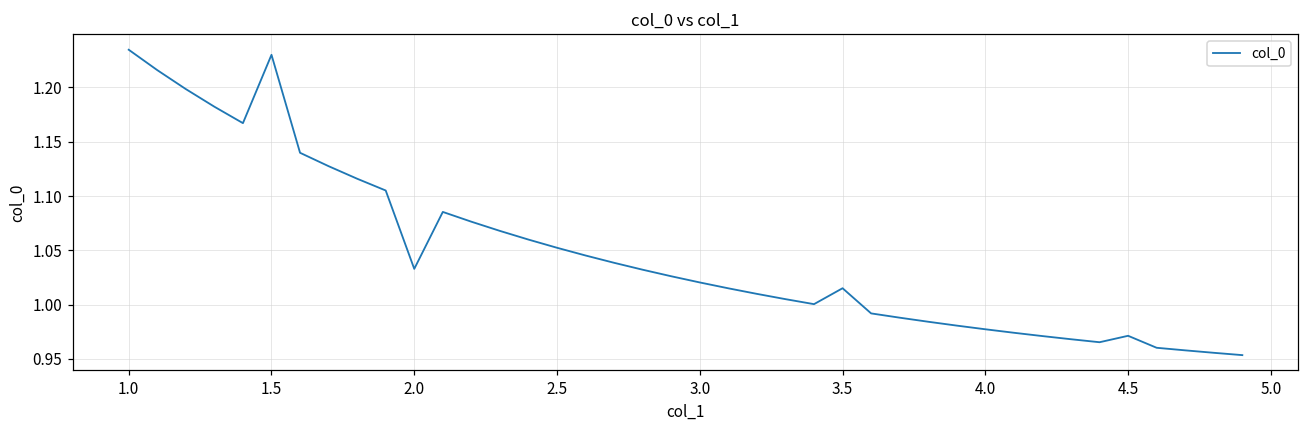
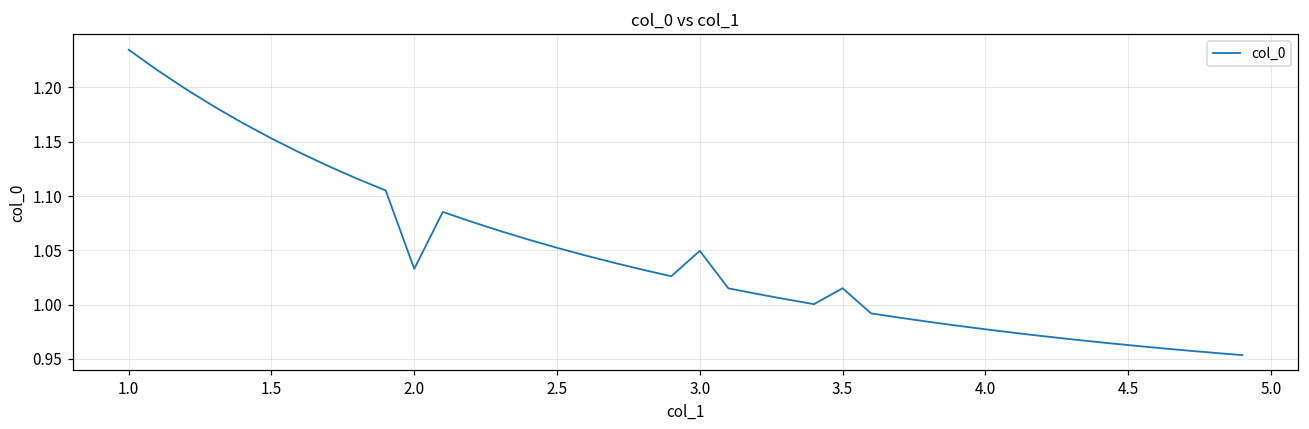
  {
    "1.0": 1.23,
-   "1.5": 1.23,
+   "1.5": 1.15,
    "2.0": 1.03,
    "2.5": 1.05,
-   "3.0": 1.02,
+   "3.0": 1.05,
    "3.5": 1.02,
    "4.0": 0.98,
-   "4.5": 0.97
+   "4.5": 0.96
  }
